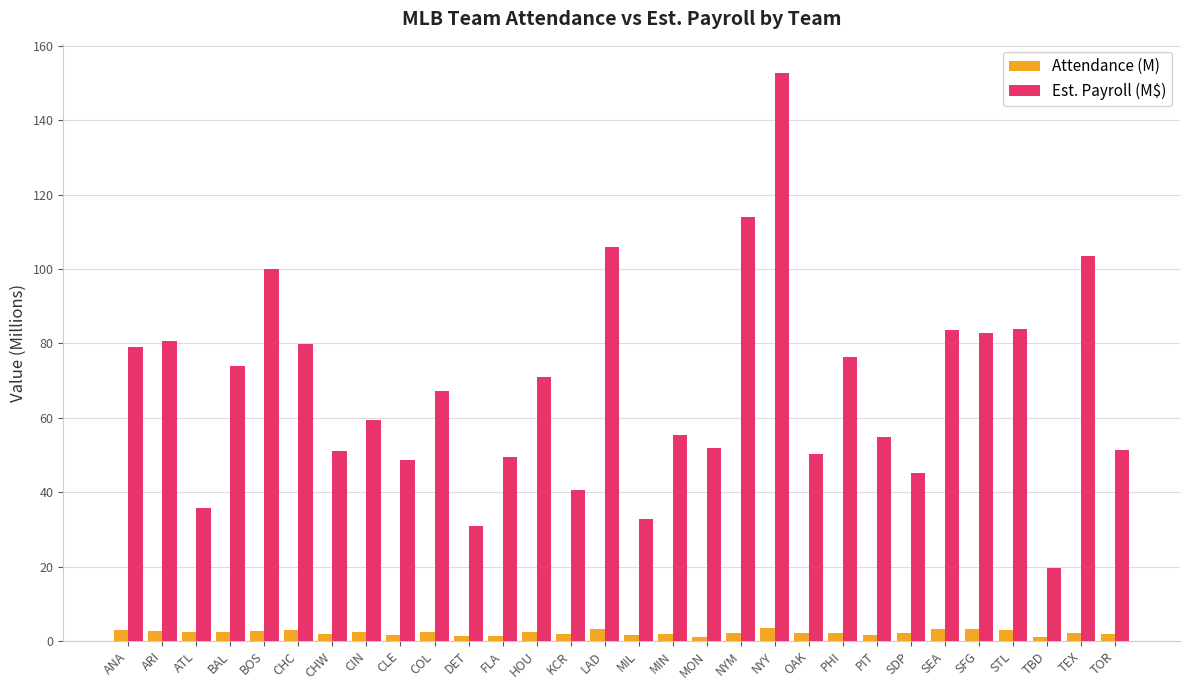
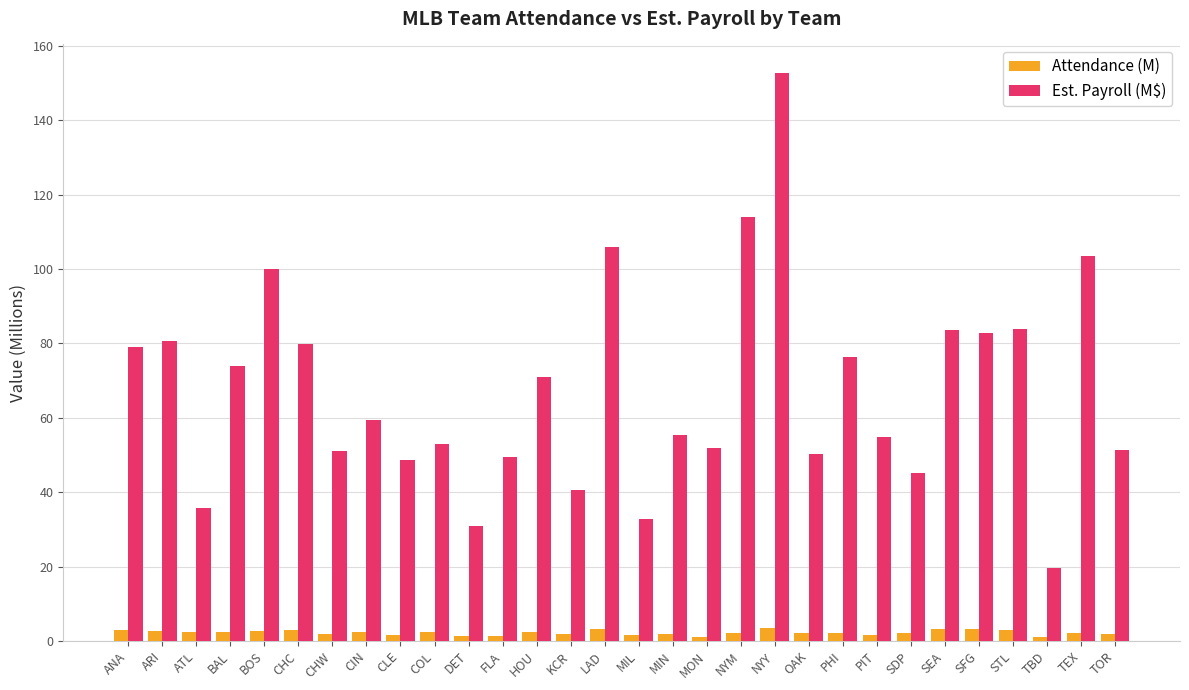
  {
    "Attendance (M)": {
      "ANA": 3,
      "ARI": 3,
      "ATL": 2,
      "BAL": 2,
      "BOS": 3,
      "CHC": 3,
      "CHW": 2,
      "CIN": 2,
      "CLE": 2,
      "COL": 2,
      "DET": 1,
      "FLA": 1,
      "HOU": 2,
      "KCR": 2,
      "LAD": 3,
      "MIL": 2,
      "MIN": 2,
      "MON": 1,
      "NYM": 2,
      "NYY": 3,
      "OAK": 2,
      "PHI": 2,
      "PIT": 2,
      "SDP": 2,
      "SEA": 3,
      "SFG": 3,
      "STL": 3,
      "TBD": 1,
      "TEX": 2,
      "TOR": 2
    },
    "Est. Payroll (M$)": {
      "ANA": 79,
      "ARI": 81,
      "ATL": 36,
      "BAL": 74,
      "BOS": 100,
      "CHC": 80,
      "CHW": 51,
      "CIN": 59,
      "CLE": 49,
-     "COL": 67,
+     "COL": 53,
      "DET": 31,
      "FLA": 49,
      "HOU": 71,
      "KCR": 41,
      "LAD": 106,
      "MIL": 33,
      "MIN": 56,
      "MON": 52,
      "NYM": 114,
      "NYY": 153,
      "OAK": 50,
      "PHI": 76,
      "PIT": 55,
      "SDP": 45,
      "SEA": 84,
      "SFG": 83,
      "STL": 84,
      "TBD": 20,
      "TEX": 103,
      "TOR": 51
    }
  }
